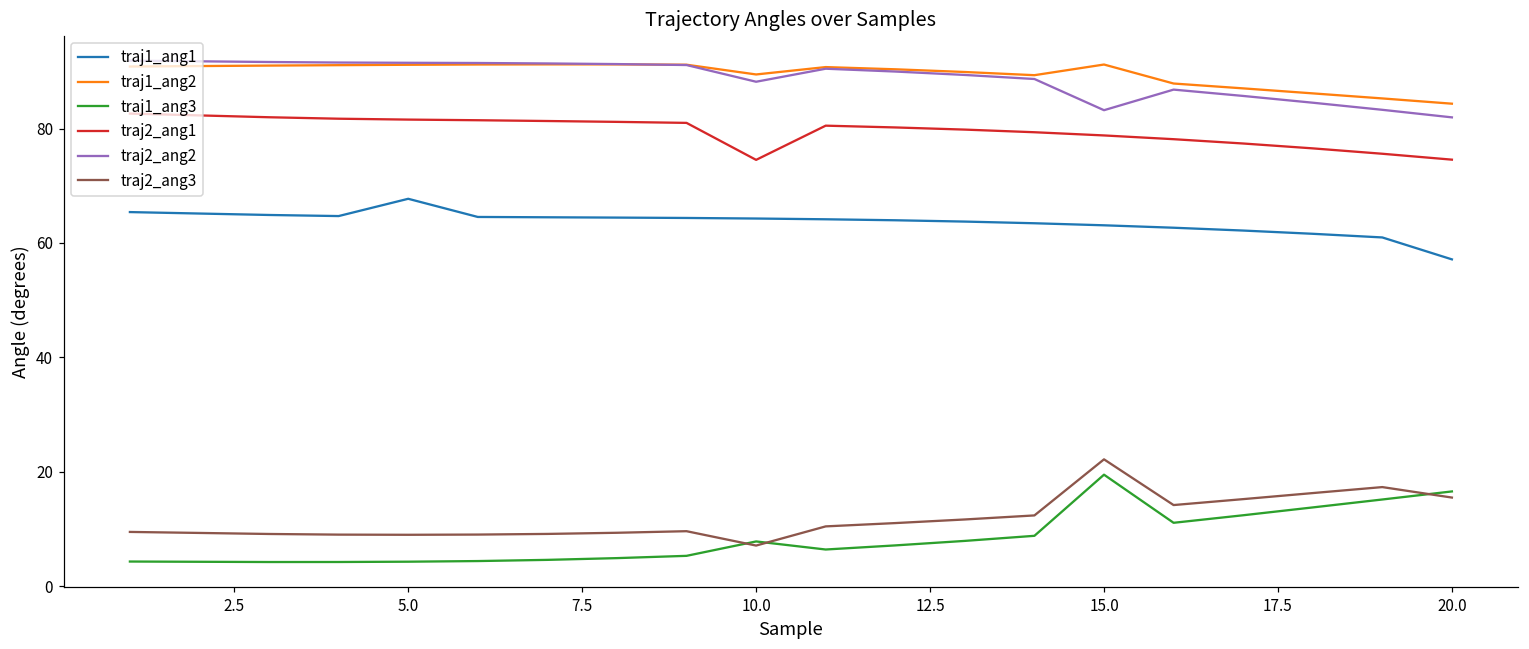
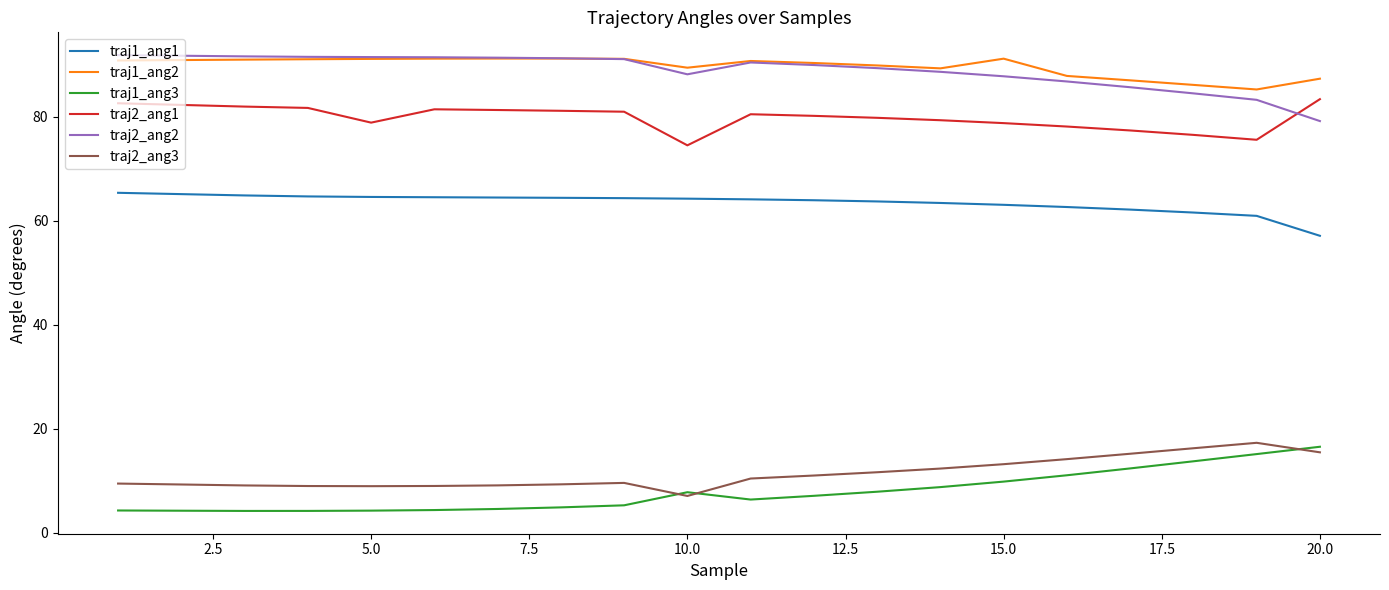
  {
    "traj1_ang1": {
-     "5.0": 68,
+     "5.0": 65,
      "10.0": 64,
      "15.0": 63,
      "20.0": 57
    },
    "traj1_ang2": {
      "10.0": 89,
      "15.0": 91,
-     "20.0": 84
+     "20.0": 87
    },
    "traj1_ang3": {
      "5.0": 4,
      "10.0": 8,
-     "15.0": 19,
+     "15.0": 10,
      "20.0": 17
    },
    "traj2_ang1": {
-     "5.0": 82,
+     "5.0": 79,
      "10.0": 75,
      "15.0": 79,
-     "20.0": 75
+     "20.0": 83
    },
    "traj2_ang2": {
      "10.0": 88,
-     "15.0": 83,
-     "20.0": 82
+     "15.0": 88,
+     "20.0": 79
    },
    "traj2_ang3": {
      "5.0": 9,
      "10.0": 7,
-     "15.0": 22,
+     "15.0": 13,
      "20.0": 15
    }
  }
